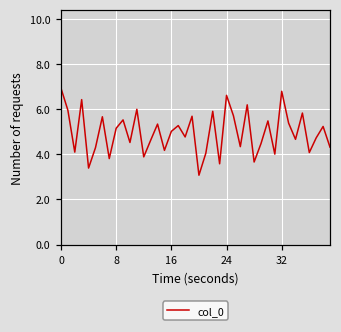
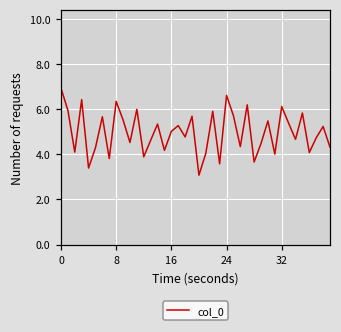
  {
    "0": 6.9,
-   "8": 5.2,
+   "8": 6.3,
    "16": 5.0,
    "24": 6.6,
-   "32": 6.8
+   "32": 6.1
  }
